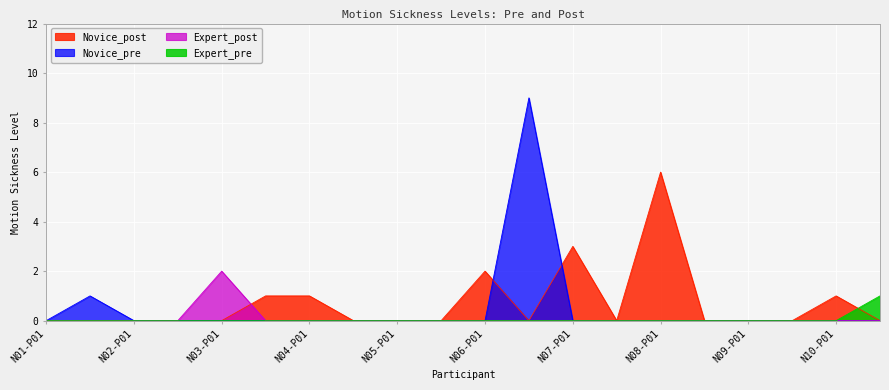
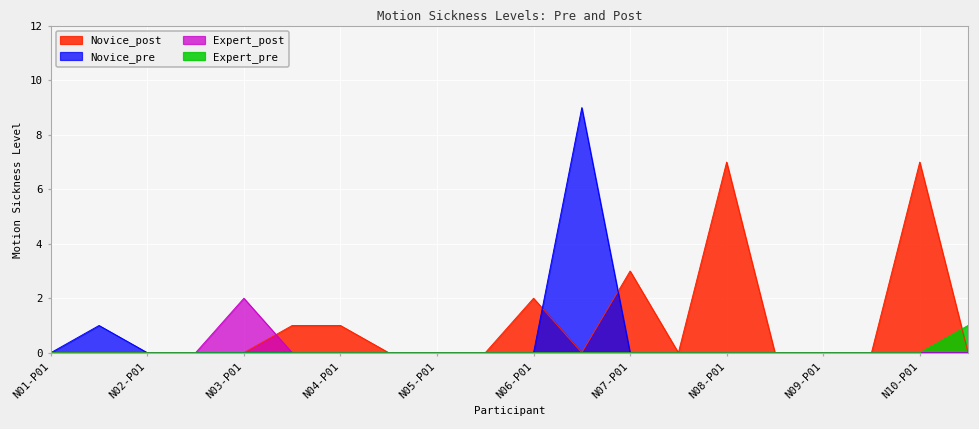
  {
    "Novice_post": {
      "N04-P01": 1,
      "N06-P01": 2,
      "N07-P01": 3,
-     "N08-P01": 6,
-     "N10-P01": 1
+     "N08-P01": 7,
+     "N10-P01": 7
    },
    "Expert_post": {
      "N03-P01": 2
    }
  }
